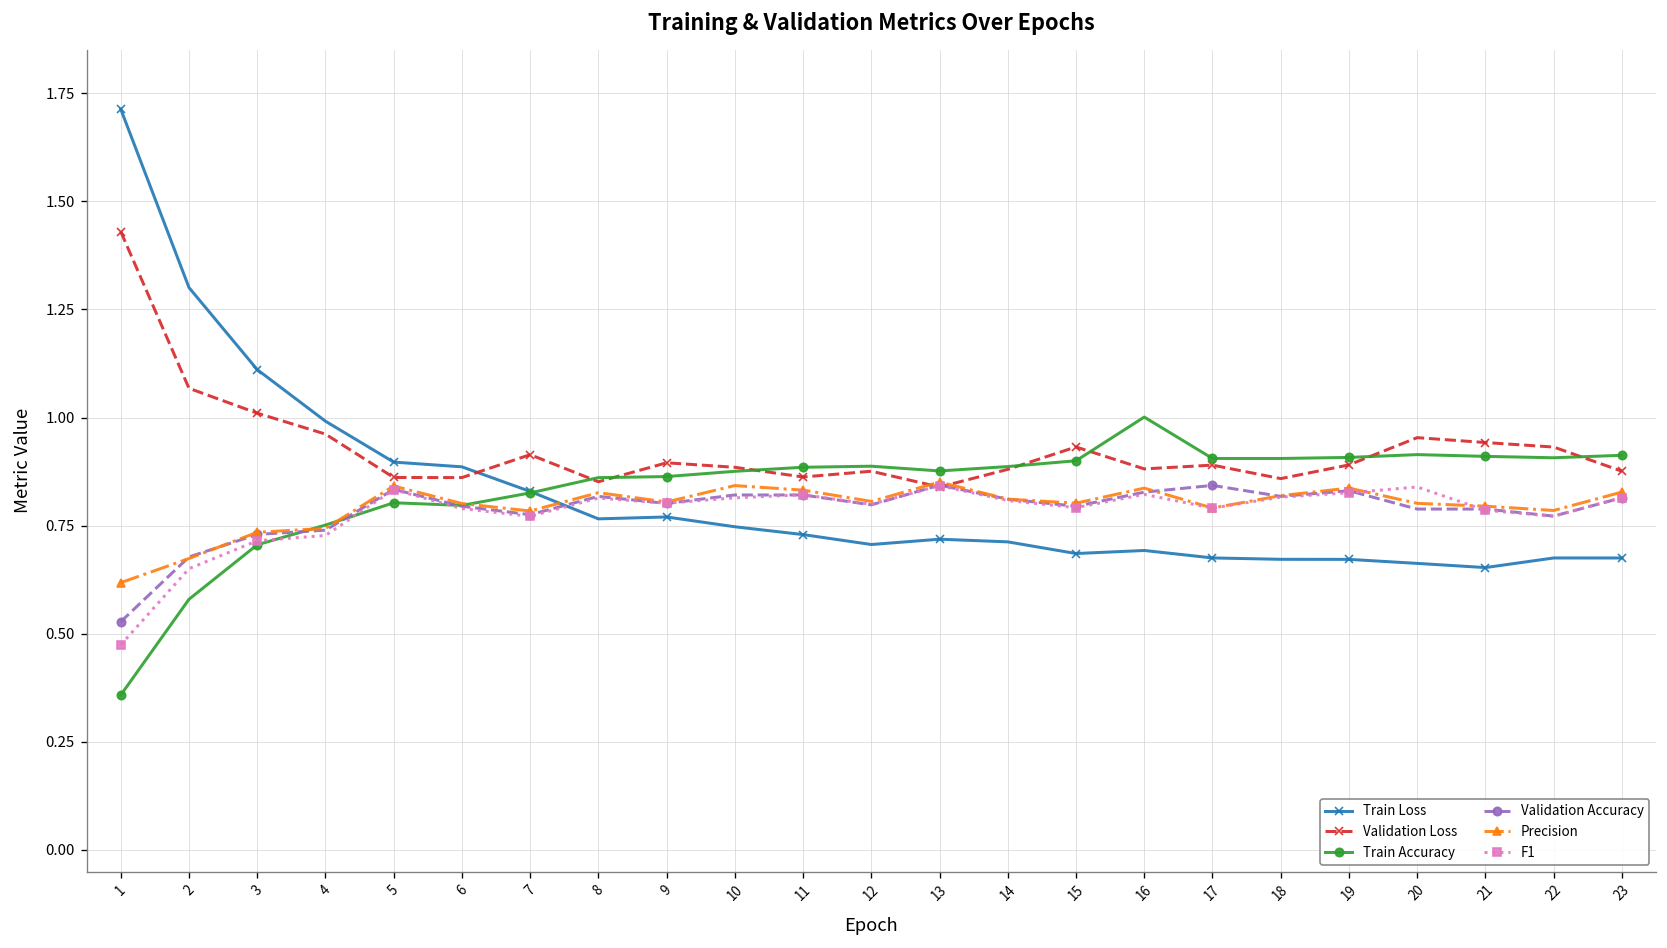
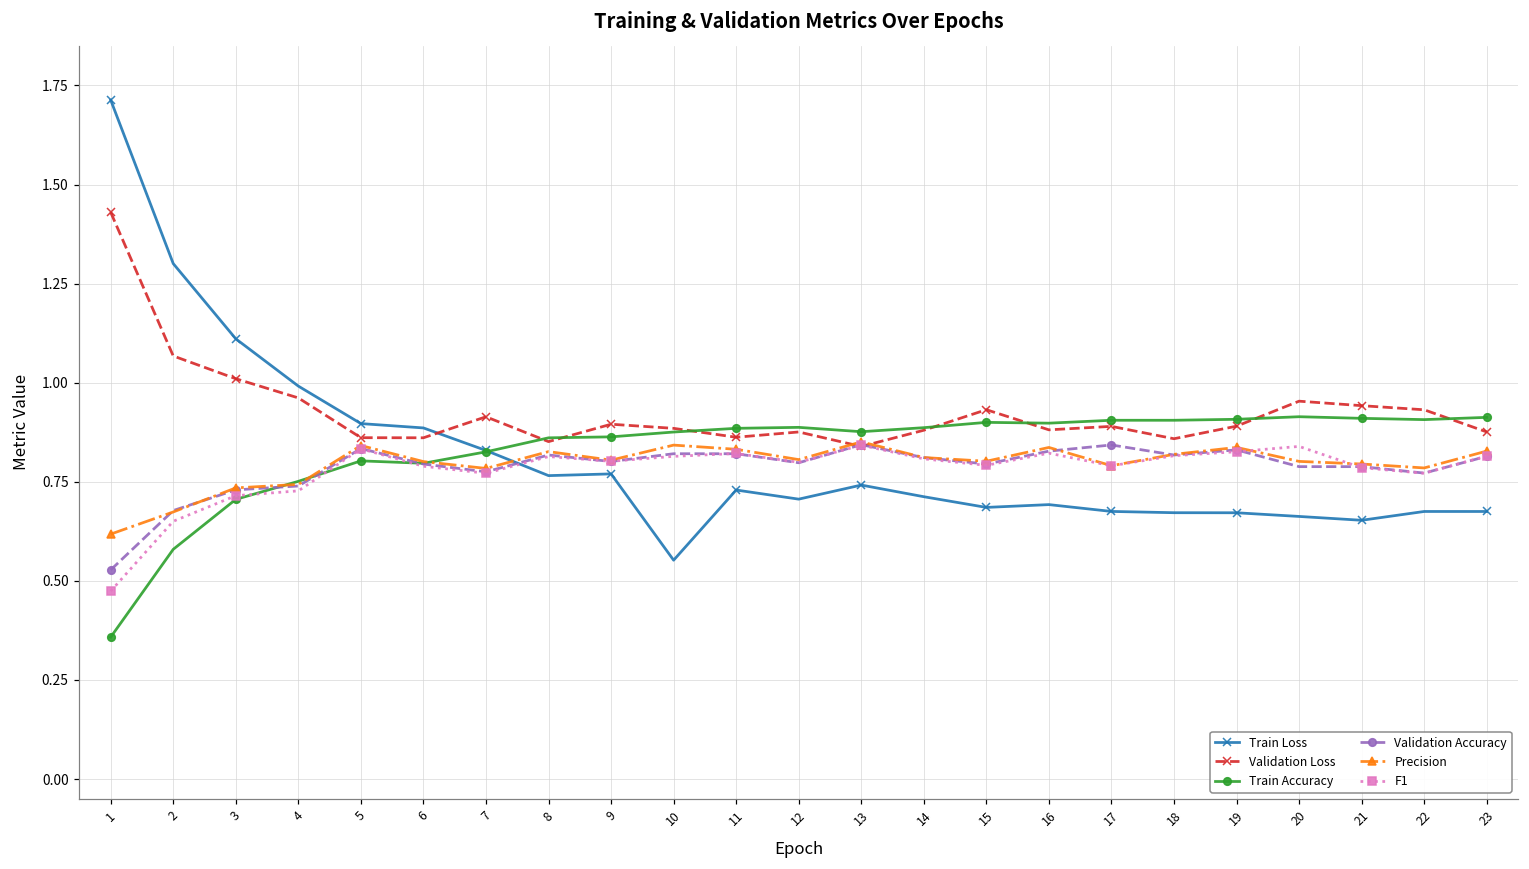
  {
    "Train Loss": {
      "1": 1.71,
      "2": 1.30,
      "3": 1.11,
      "4": 0.99,
      "5": 0.90,
      "6": 0.89,
      "8": 0.77,
      "9": 0.77,
-     "10": 0.75,
+     "10": 0.55,
      "11": 0.73,
      "12": 0.71,
-     "13": 0.72,
+     "13": 0.74,
      "14": 0.71,
      "15": 0.69,
      "16": 0.69,
      "17": 0.68,
      "18": 0.67,
      "19": 0.67,
      "20": 0.66,
      "21": 0.65,
      "22": 0.68,
      "23": 0.68
    },
    "Validation Loss": {
      "1": 1.43,
      "2": 1.07,
      "3": 1.01,
      "4": 0.96,
      "5": 0.86,
      "6": 0.86,
      "7": 0.91,
      "8": 0.85,
      "9": 0.90,
      "10": 0.88,
      "11": 0.86,
      "12": 0.88,
      "15": 0.93,
      "16": 0.88,
      "17": 0.89,
      "18": 0.86,
      "19": 0.89,
      "20": 0.95,
      "21": 0.94,
      "22": 0.93,
      "23": 0.88
    },
    "Train Accuracy": {
      "1": 0.36,
      "2": 0.58,
      "3": 0.71,
      "4": 0.75,
      "5": 0.80,
      "8": 0.86,
      "9": 0.86,
      "10": 0.88,
      "11": 0.88,
      "12": 0.89,
      "13": 0.88,
      "15": 0.90,
-     "16": 1.00,
+     "16": 0.90,
      "17": 0.91,
      "18": 0.91,
      "19": 0.91,
      "20": 0.91,
      "21": 0.91,
      "22": 0.91,
      "23": 0.91
    },
    "Validation Accuracy": {
      "1": 0.53,
      "17": 0.84,
      "20": 0.79
    },
    "Precision": {
      "1": 0.62,
      "5": 0.84,
      "7": 0.78,
      "8": 0.83,
      "10": 0.84,
      "11": 0.83,
      "13": 0.85,
      "15": 0.80,
      "16": 0.84,
      "20": 0.80,
      "22": 0.78,
      "23": 0.83
    },
    "F1": {
      "1": 0.47,
      "2": 0.65,
      "3": 0.72,
      "4": 0.73,
      "20": 0.84
    }
  }
